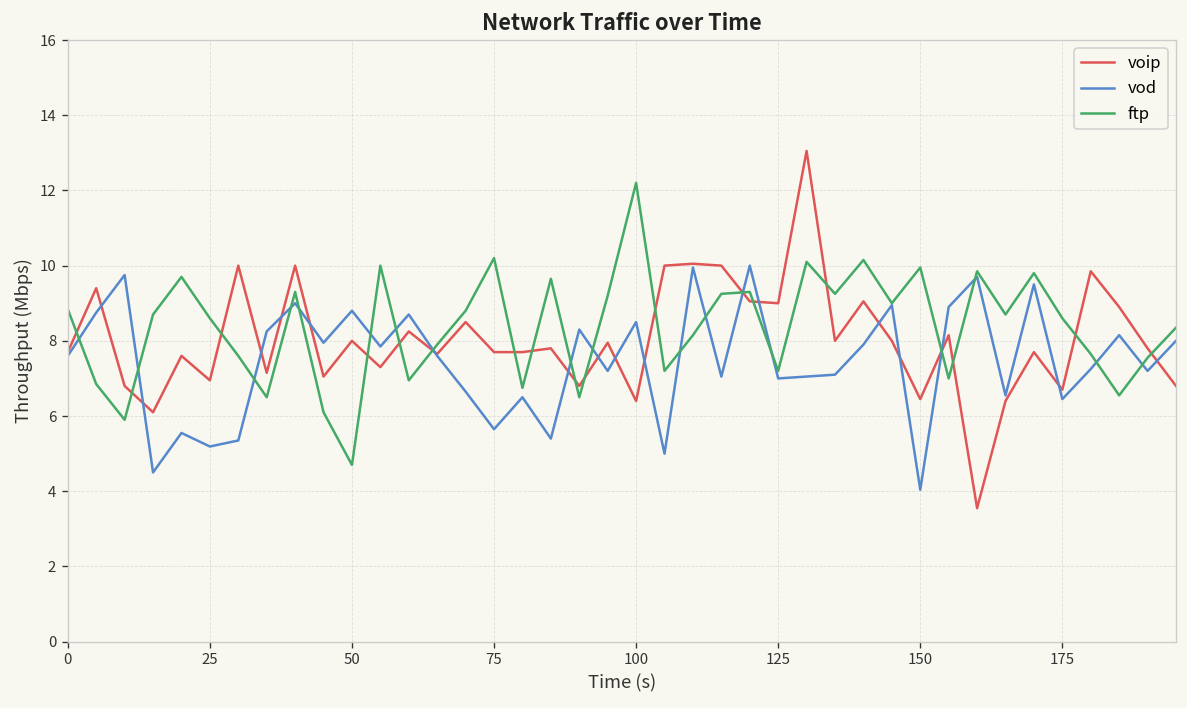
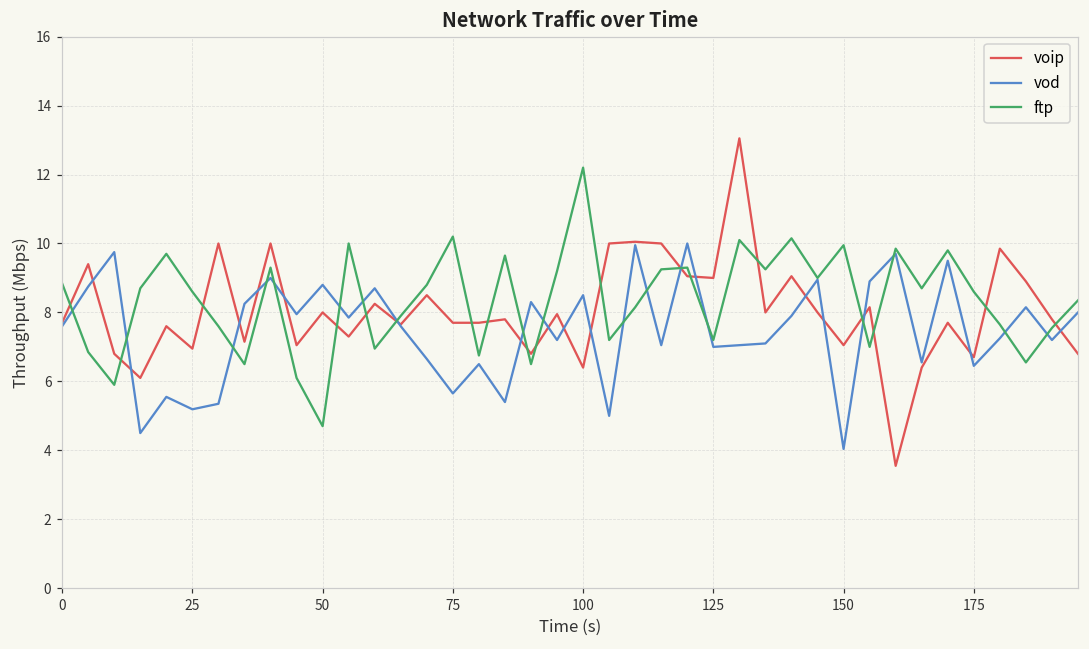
  {
    "voip": {
      "0": 7.7,
      "25": 7.0,
      "50": 8.0,
      "75": 7.7,
      "100": 6.4,
      "125": 9.0,
-     "150": 6.5,
+     "150": 7.1,
      "175": 6.7
    },
    "vod": {
      "0": 7.6,
      "25": 5.2,
      "50": 8.8,
      "75": 5.7,
      "100": 8.5,
      "125": 7.0,
      "150": 4.0,
      "175": 6.5
    },
    "ftp": {
      "0": 8.8,
      "25": 8.6,
      "50": 4.7,
      "75": 10.2,
      "100": 12.2,
      "125": 7.2,
      "150": 10.0,
      "175": 8.6
    }
  }
